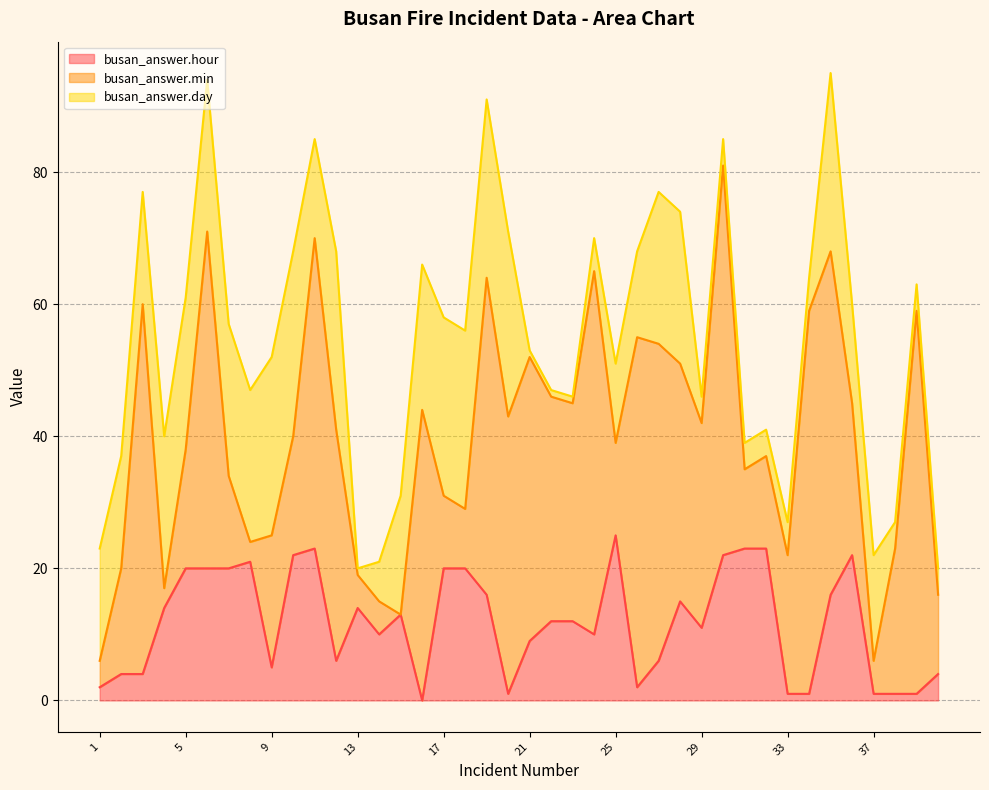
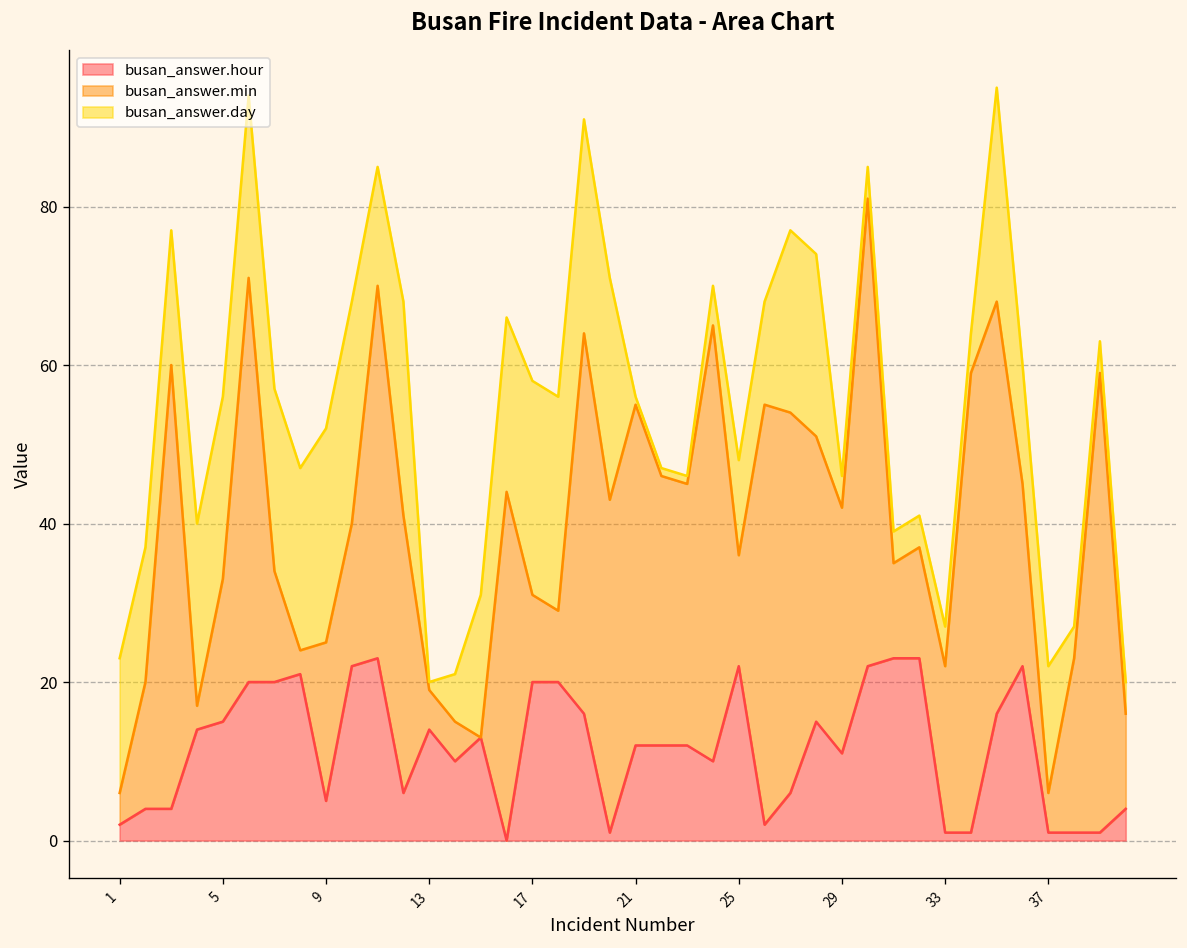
  {
    "busan_answer.hour": {
      "1": 2,
-     "5": 20,
+     "5": 15,
      "9": 5,
      "13": 14,
      "17": 20,
-     "21": 9,
-     "25": 25,
+     "21": 12,
+     "25": 22,
      "29": 11,
      "33": 1,
      "37": 1
    }
  }
